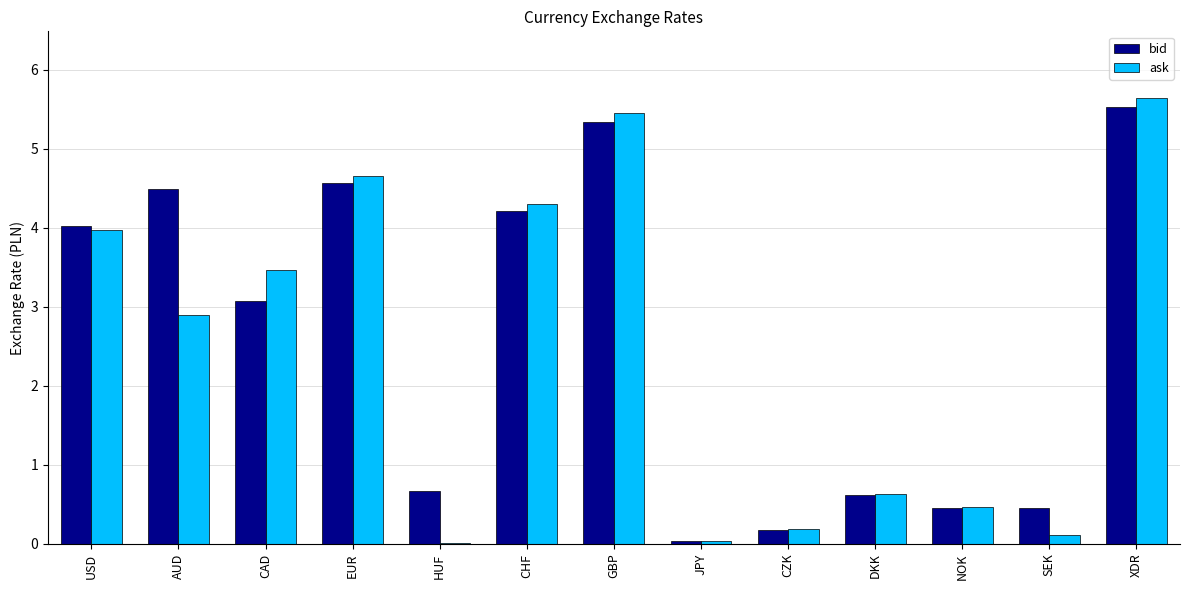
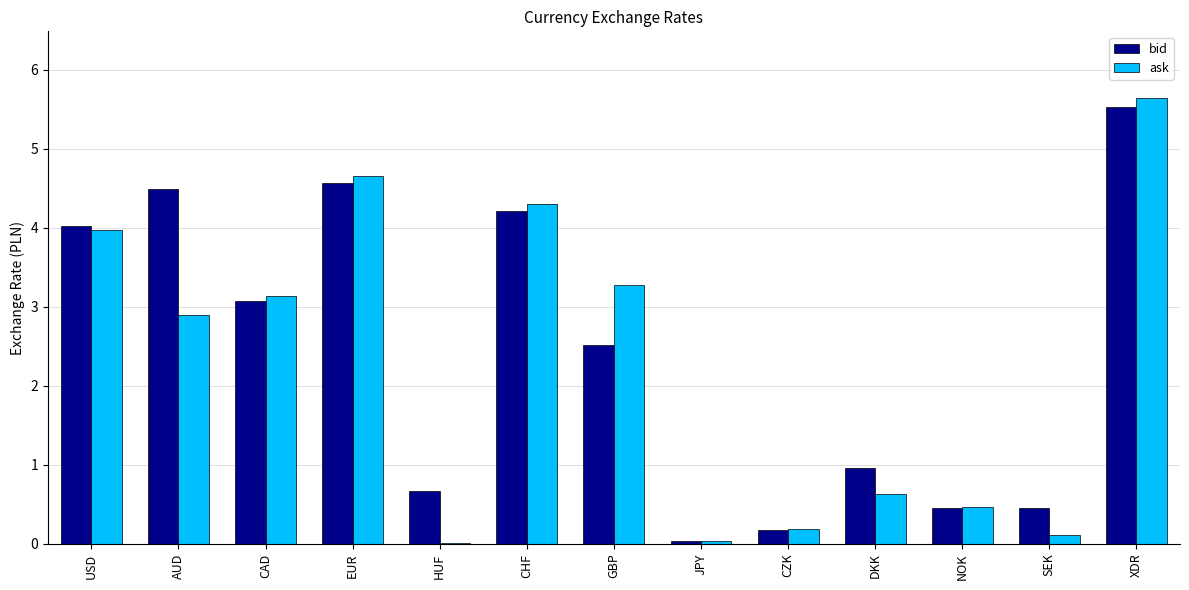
  {
    "bid": {
      "USD": 4.0,
      "AUD": 4.5,
      "CAD": 3.1,
      "EUR": 4.6,
      "HUF": 0.7,
      "CHF": 4.2,
-     "GBP": 5.3,
+     "GBP": 2.5,
      "JPY": 0.0,
      "CZK": 0.2,
-     "DKK": 0.6,
+     "DKK": 1.0,
      "NOK": 0.5,
      "SEK": 0.5,
      "XDR": 5.5
    },
    "ask": {
      "USD": 4.0,
      "AUD": 2.9,
-     "CAD": 3.5,
+     "CAD": 3.1,
      "EUR": 4.7,
      "CHF": 4.3,
-     "GBP": 5.5,
+     "GBP": 3.3,
      "JPY": 0.0,
      "CZK": 0.2,
      "DKK": 0.6,
      "NOK": 0.5,
      "SEK": 0.1,
      "XDR": 5.6
    }
  }
